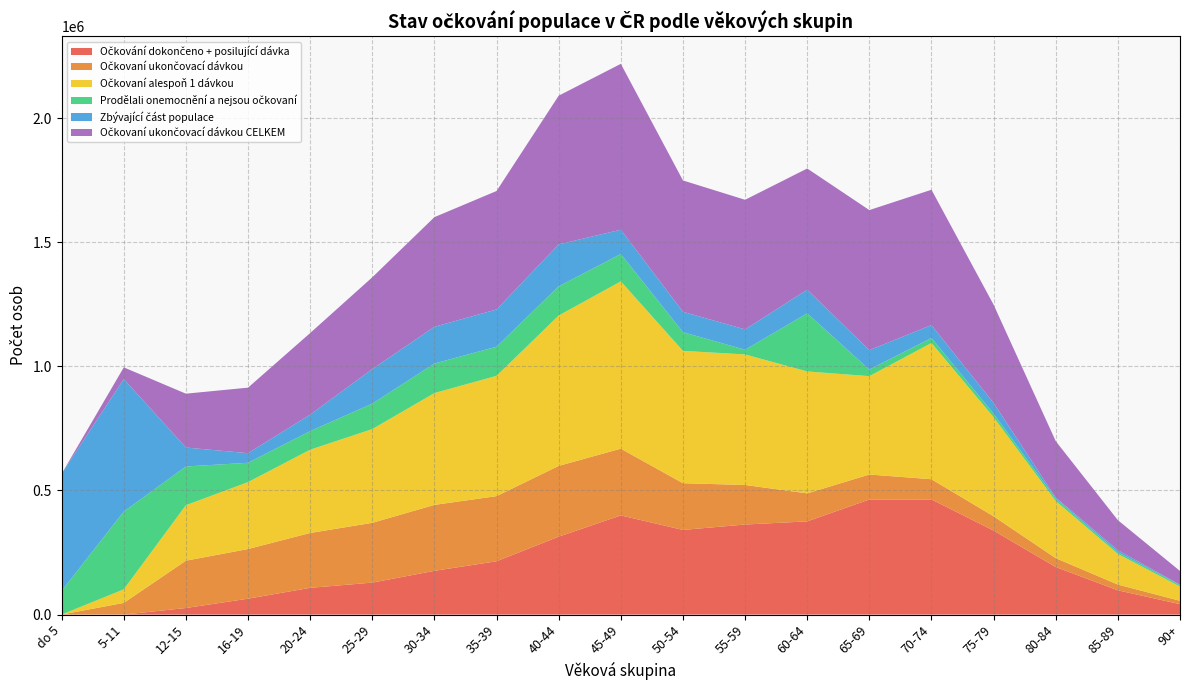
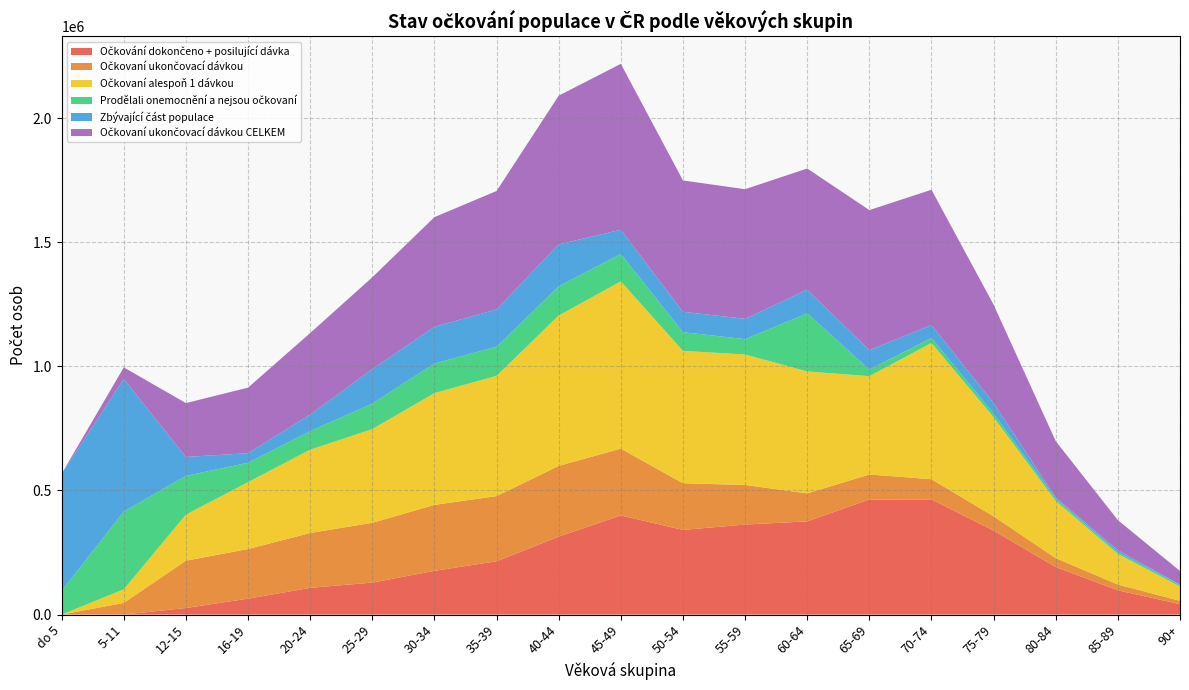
  {
    "Očkovaní alespoň 1 dávkou": {
      "5-11": 50000,
-     "12-15": 220000,
+     "12-15": 190000,
      "16-19": 270000,
      "20-24": 340000,
      "25-29": 380000,
      "30-34": 450000,
      "35-39": 480000,
      "40-44": 610000,
      "45-49": 670000,
      "50-54": 530000,
      "55-59": 530000,
      "60-64": 490000,
      "65-69": 400000,
      "70-74": 550000,
      "75-79": 400000
    },
    "Prodělali onemocnění a nejsou očkovaní": {
      "do 5": 100000,
      "5-11": 310000,
      "12-15": 160000,
      "16-19": 80000,
      "20-24": 70000,
      "25-29": 100000,
      "30-34": 120000,
      "35-39": 120000,
      "40-44": 120000,
      "45-49": 110000,
      "50-54": 80000,
-     "55-59": 20000,
+     "55-59": 60000,
      "60-64": 230000,
      "65-69": 30000,
      "70-74": 20000,
      "75-79": 10000
    },
    "Zbývající část populace": {
      "5-11": 530000,
      "12-15": 80000,
      "16-19": 40000,
      "20-24": 70000,
      "25-29": 140000,
      "30-34": 150000,
      "35-39": 150000,
      "40-44": 170000,
      "45-49": 100000,
      "50-54": 80000,
      "55-59": 80000,
      "60-64": 100000,
      "65-69": 80000,
      "70-74": 50000,
      "75-79": 40000
    },
    "Očkovaní ukončovací dávkou CELKEM": {
      "5-11": 50000,
      "12-15": 220000,
      "16-19": 260000,
      "20-24": 330000,
      "25-29": 370000,
      "30-34": 440000,
      "35-39": 480000,
      "40-44": 600000,
      "45-49": 670000,
      "50-54": 530000,
      "55-59": 520000,
      "60-64": 490000,
      "65-69": 560000,
      "70-74": 550000,
      "75-79": 400000,
      "80-84": 230000,
      "85-89": 120000,
      "90+": 60000
    }
  }
